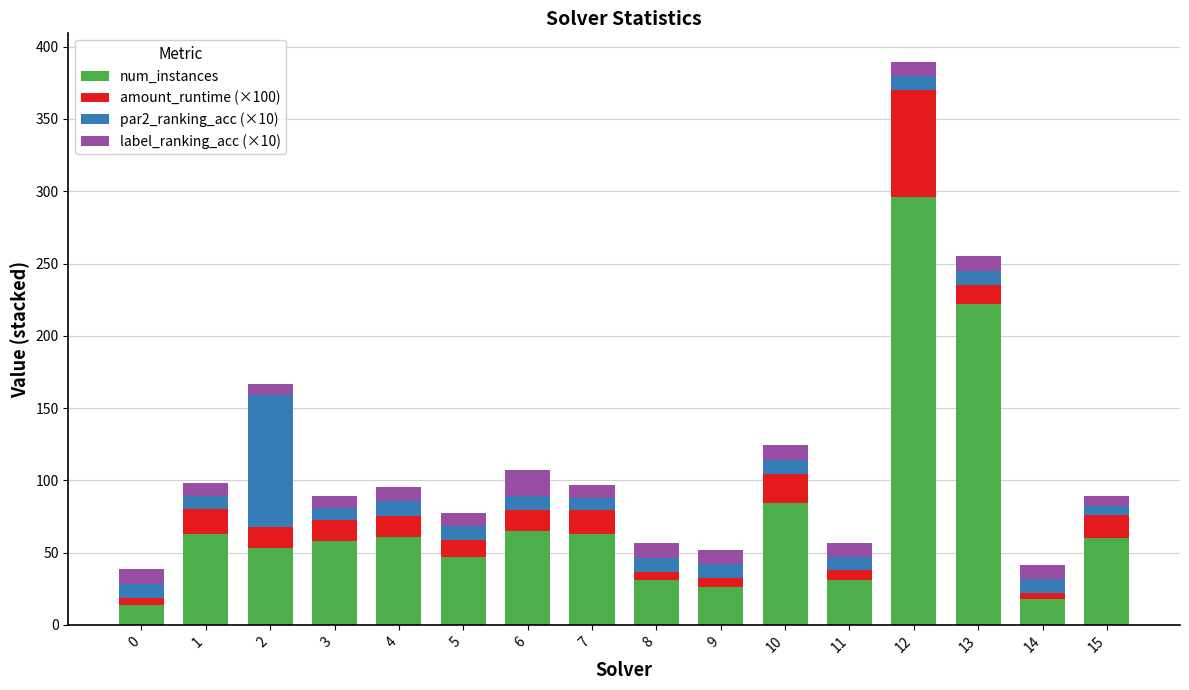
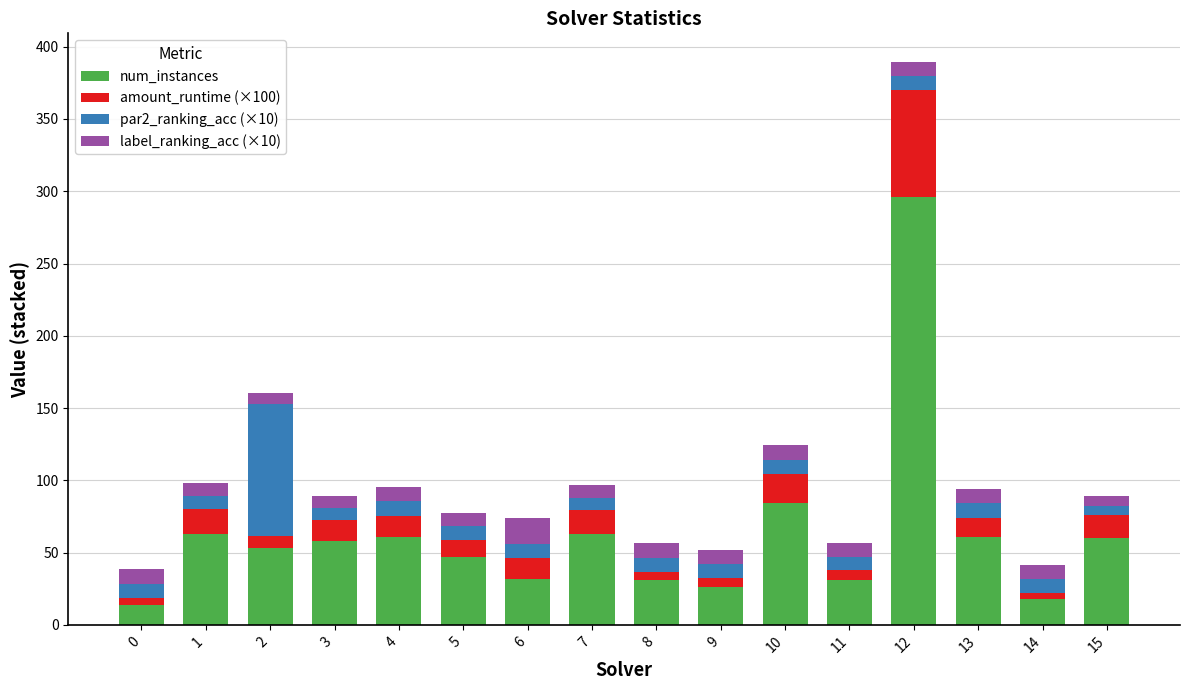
  {
    "num_instances": {
      "0": 14,
      "1": 63,
      "2": 53,
      "3": 58,
      "4": 61,
      "5": 47,
-     "6": 65,
+     "6": 32,
      "7": 63,
      "8": 31,
      "9": 26,
      "10": 84,
      "11": 31,
      "12": 296,
-     "13": 222,
+     "13": 61,
      "14": 18,
      "15": 60
    },
    "amount_runtime (×100)": {
      "0": 4,
      "1": 17,
-     "2": 15,
+     "2": 9,
      "3": 15,
      "4": 14,
      "5": 12,
      "6": 14,
      "7": 16,
      "8": 5,
      "9": 6,
      "10": 20,
      "11": 7,
      "12": 74,
      "13": 13,
      "14": 4,
      "15": 16
    },
    "par2_ranking_acc (×10)": {
      "0": 10,
      "1": 9,
      "2": 91,
      "3": 8,
      "4": 10,
      "5": 9,
      "6": 10,
      "7": 9,
      "8": 10,
      "9": 10,
      "10": 10,
      "11": 9,
      "12": 10,
      "13": 10,
      "14": 10,
      "15": 7
    },
    "label_ranking_acc (×10)": {
      "0": 10,
      "1": 9,
      "2": 8,
      "3": 9,
      "4": 10,
      "5": 9,
      "6": 18,
      "7": 9,
      "8": 10,
      "9": 10,
      "10": 10,
      "11": 9,
      "12": 10,
      "13": 10,
      "14": 10,
      "15": 7
    }
  }
